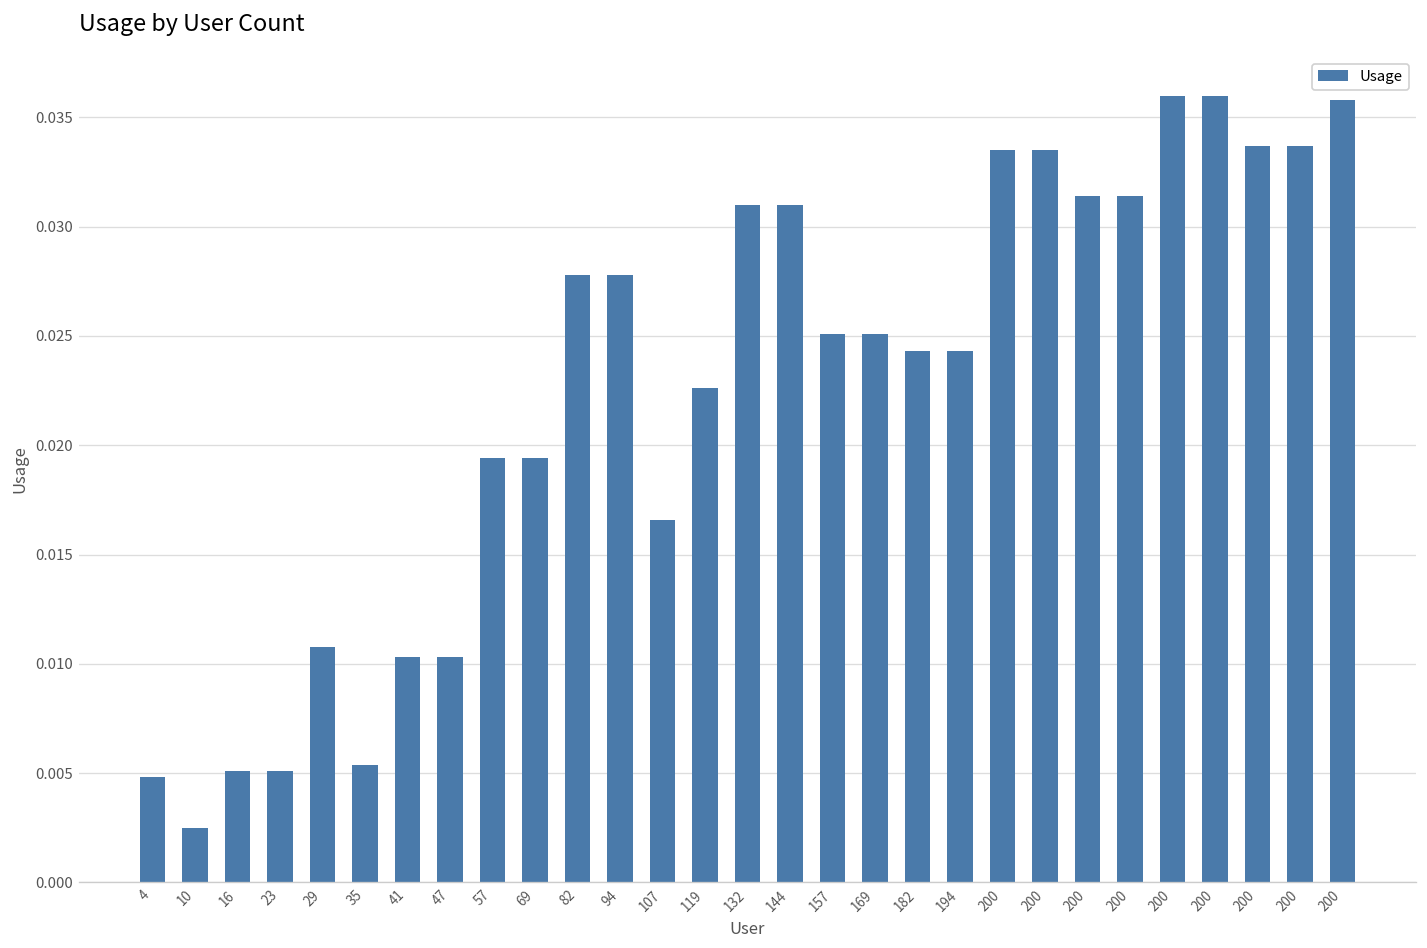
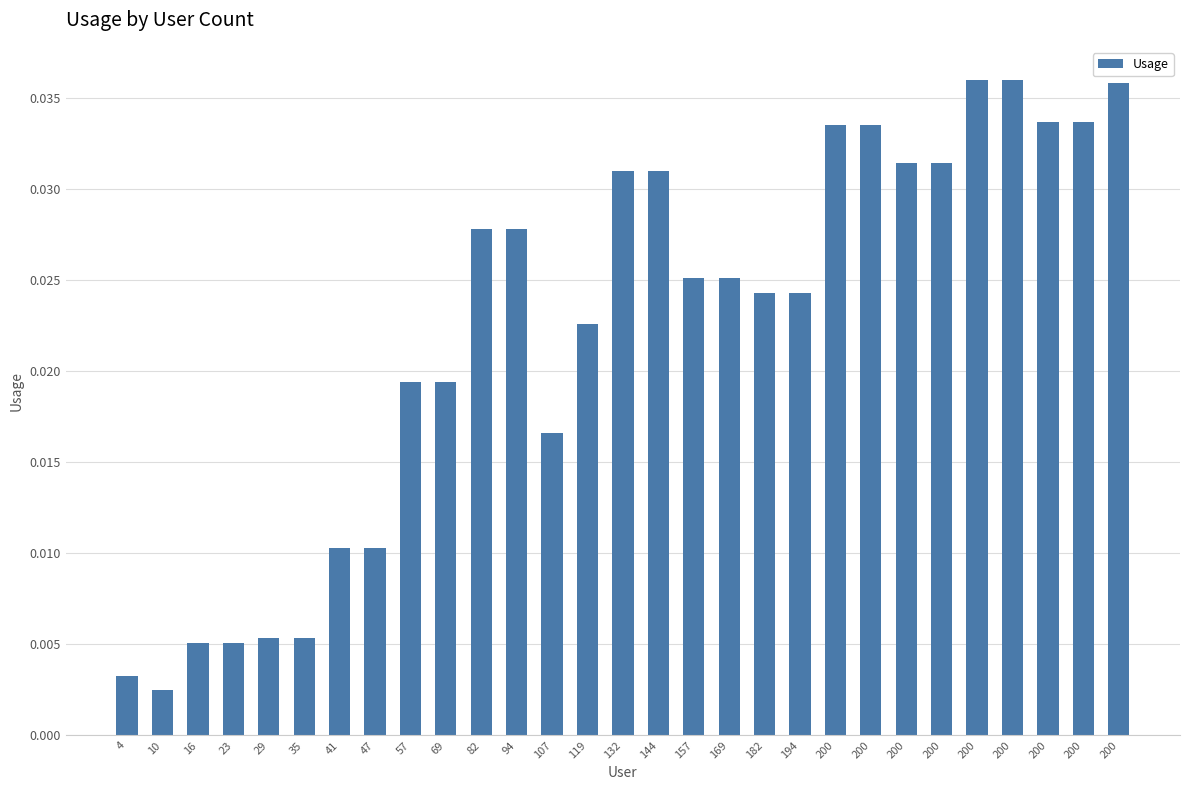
  {
-   "4": 0.0048,
+   "4": 0.0033,
    "10": 0.0025,
    "16": 0.0051,
    "23": 0.0051,
-   "29": 0.0108,
+   "29": 0.0054,
    "35": 0.0054,
    "41": 0.0103,
    "47": 0.0103,
    "57": 0.0194,
    "69": 0.0194,
    "82": 0.0278,
    "94": 0.0278,
    "107": 0.0166,
    "119": 0.0226,
    "132": 0.0310,
    "144": 0.0310,
    "157": 0.0251,
    "169": 0.0251,
    "182": 0.0243,
    "194": 0.0243
  }
